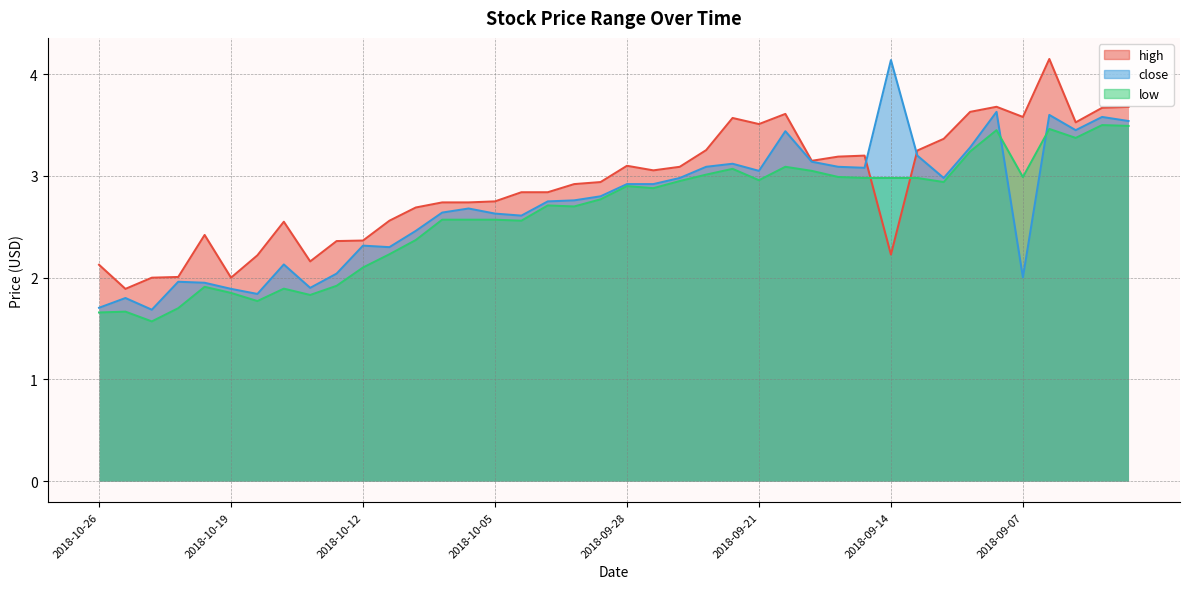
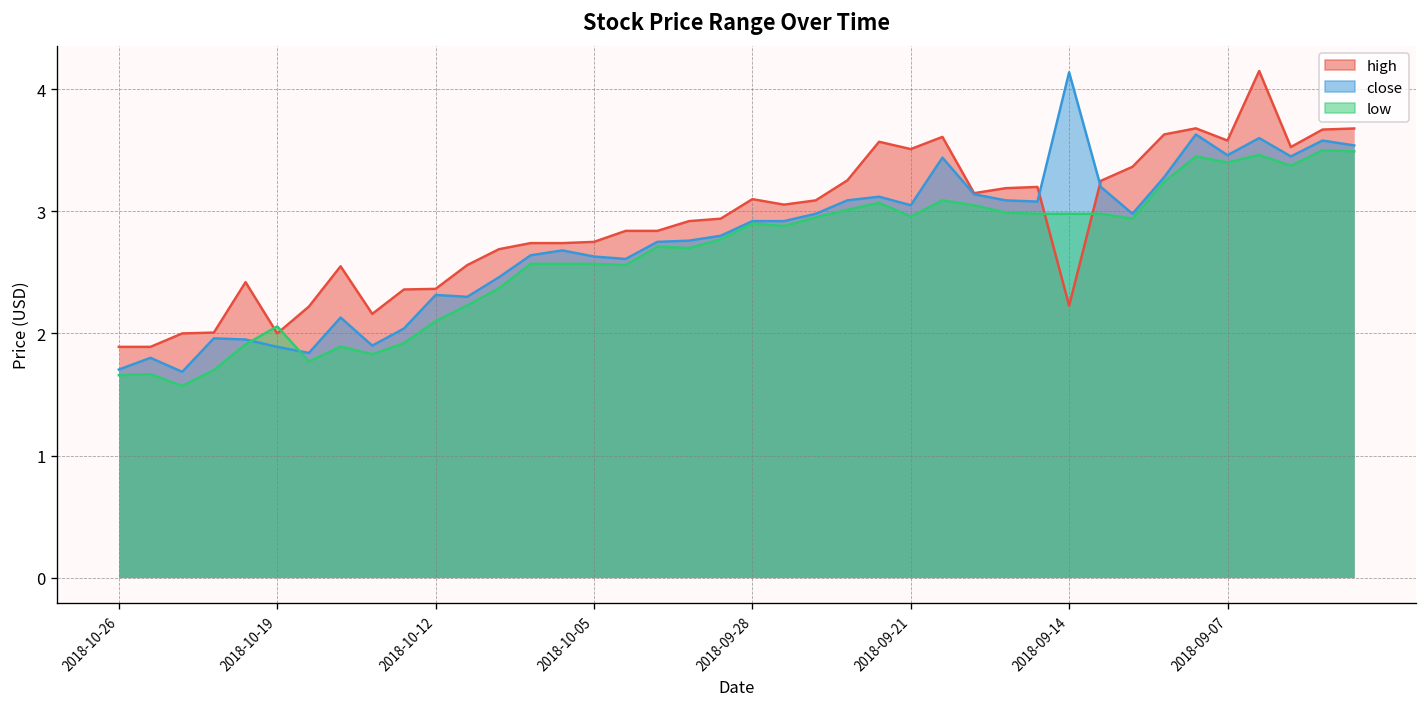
  {
    "high": {
-     "2018-10-26": 2.13,
+     "2018-10-26": 1.89,
      "2018-10-19": 2.00,
      "2018-10-12": 2.37,
      "2018-10-05": 2.75,
      "2018-09-28": 3.10,
      "2018-09-21": 3.51,
      "2018-09-14": 2.23,
      "2018-09-07": 3.58
    },
    "close": {
      "2018-10-26": 1.70,
      "2018-10-19": 1.89,
      "2018-10-12": 2.32,
      "2018-10-05": 2.63,
      "2018-09-21": 3.05,
      "2018-09-14": 4.14,
-     "2018-09-07": 2.00
+     "2018-09-07": 3.46
    },
    "low": {
      "2018-10-26": 1.66,
-     "2018-10-19": 1.85,
+     "2018-10-19": 2.06,
      "2018-10-12": 2.10,
      "2018-10-05": 2.57,
      "2018-09-21": 2.96,
      "2018-09-14": 2.98,
-     "2018-09-07": 2.99
+     "2018-09-07": 3.40
    }
  }
